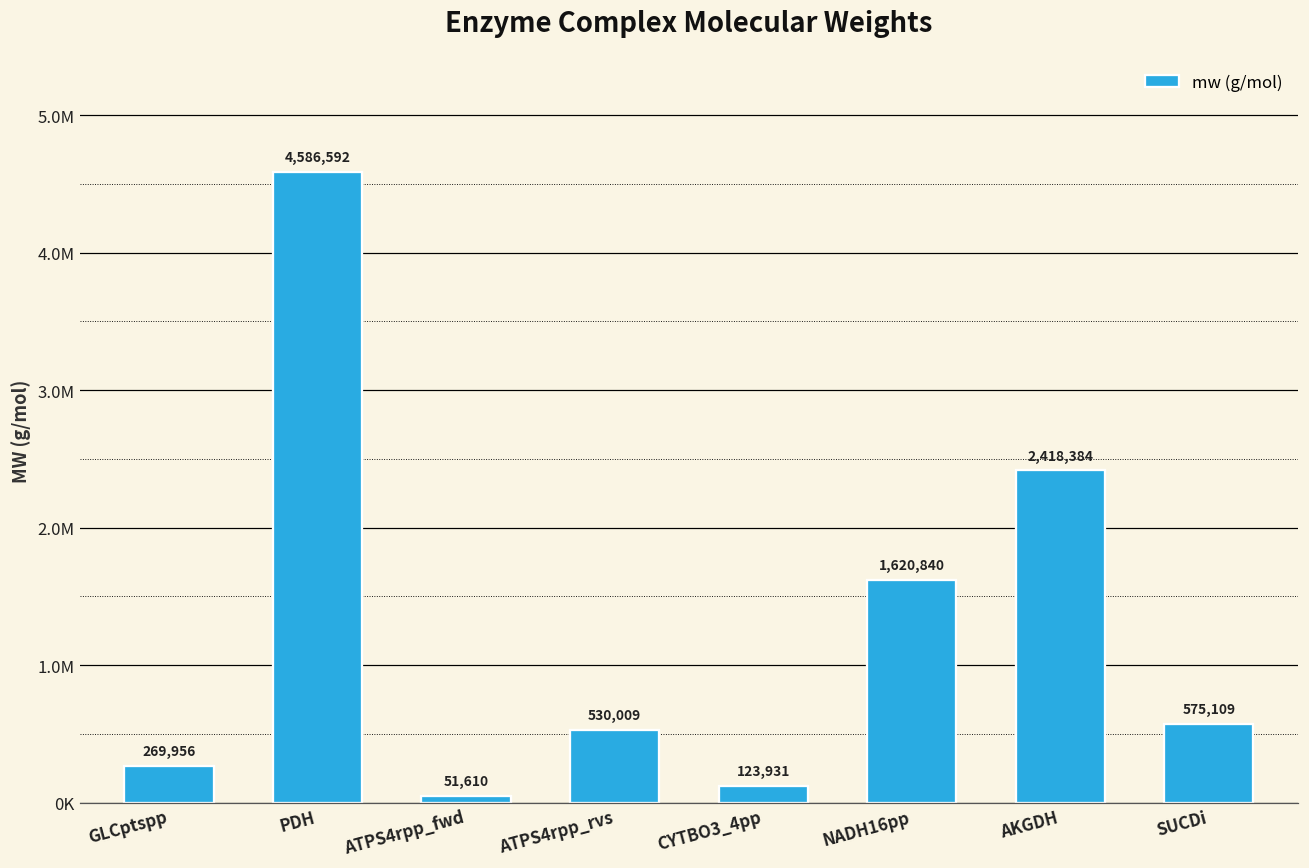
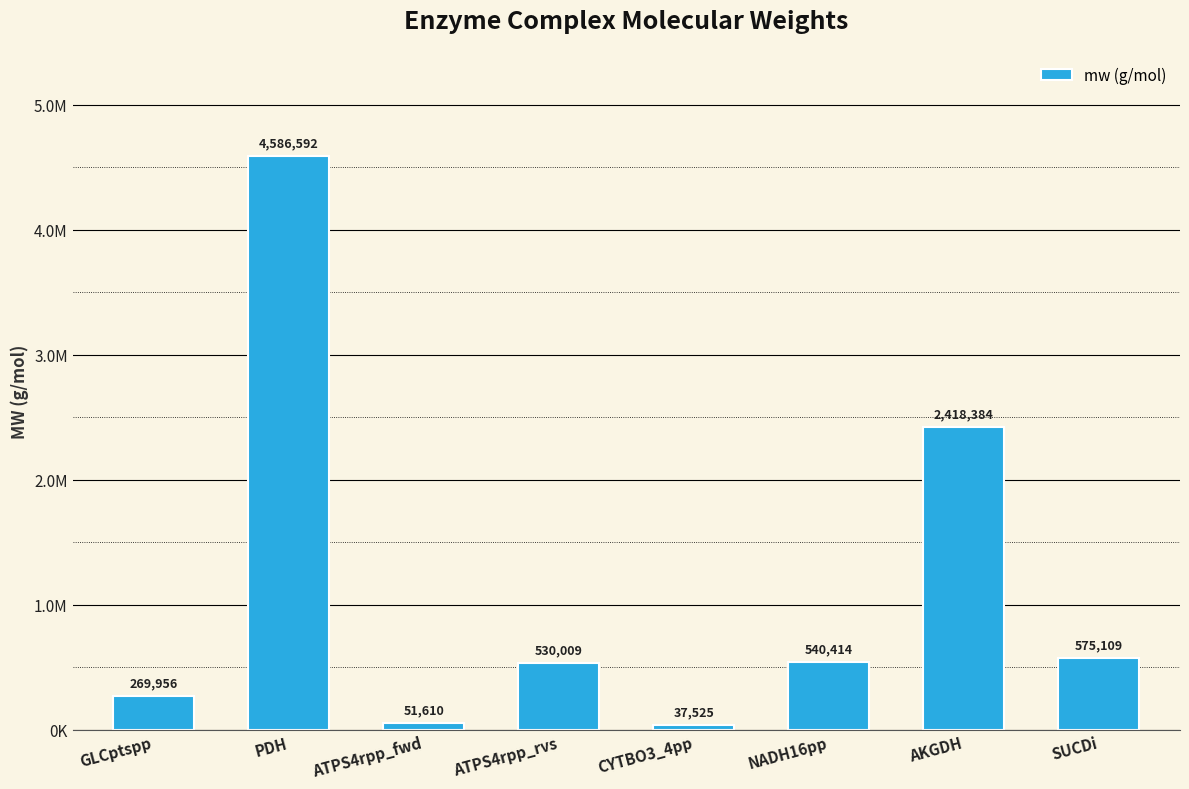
  {
    "GLCptspp": "269,956",
    "PDH": "4,586,592",
    "ATPS4rpp_fwd": "51,610",
    "ATPS4rpp_rvs": "530,009",
-   "CYTBO3_4pp": "123,931",
-   "NADH16pp": "1,620,840",
+   "CYTBO3_4pp": "37,525",
+   "NADH16pp": "540,414",
    "AKGDH": "2,418,384",
    "SUCDi": "575,109"
  }
